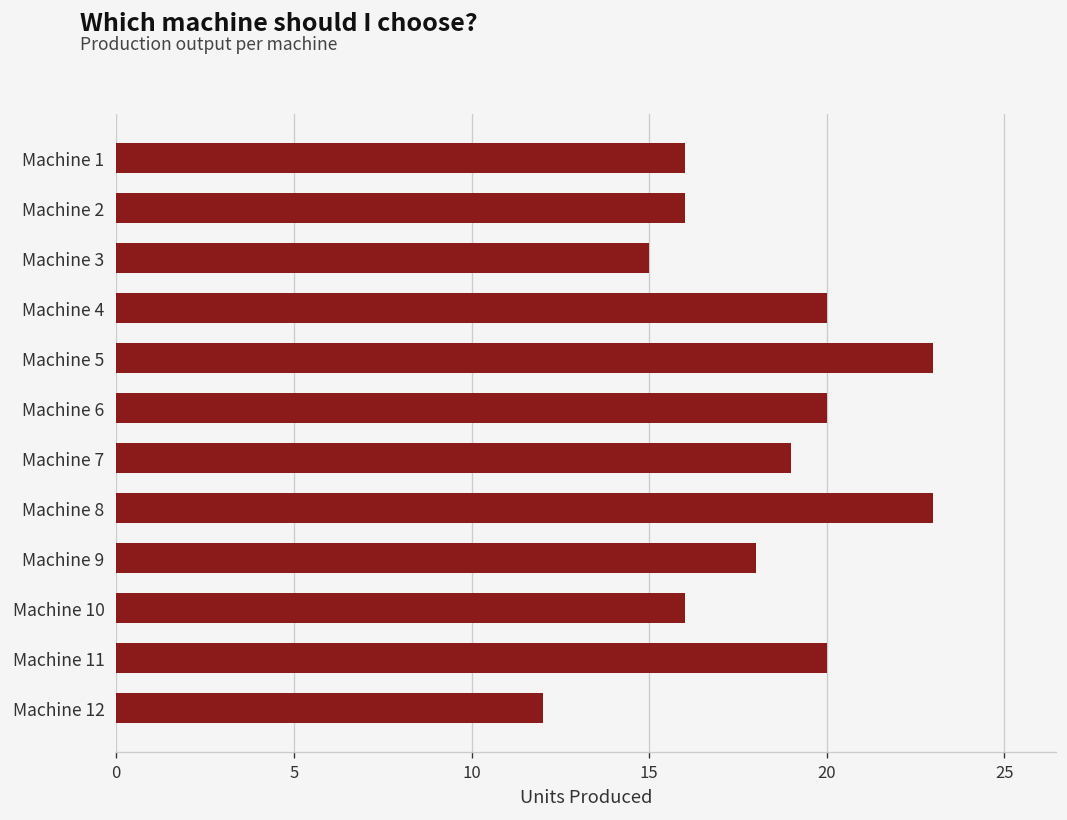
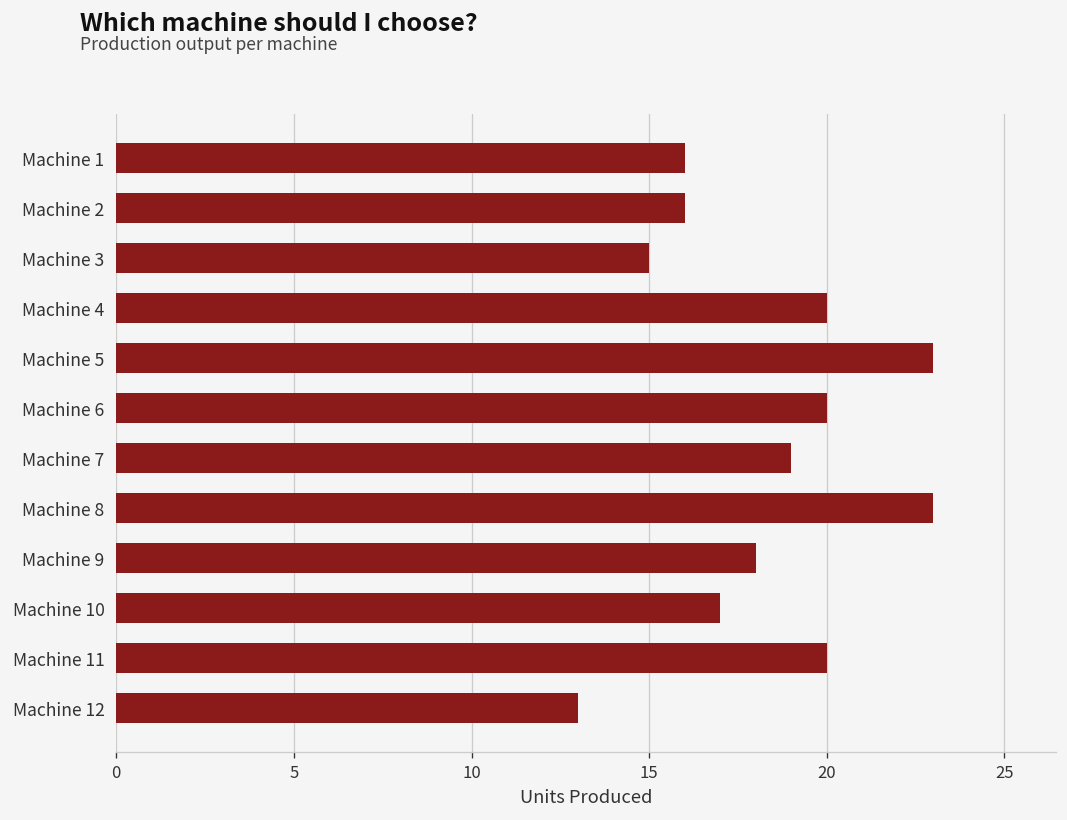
  {
    "Machine 1": 16,
    "Machine 2": 16,
    "Machine 3": 15,
    "Machine 4": 20,
    "Machine 5": 23,
    "Machine 6": 20,
    "Machine 7": 19,
    "Machine 8": 23,
    "Machine 9": 18,
-   "Machine 10": 16,
+   "Machine 10": 17,
    "Machine 11": 20,
-   "Machine 12": 12
+   "Machine 12": 13
  }
